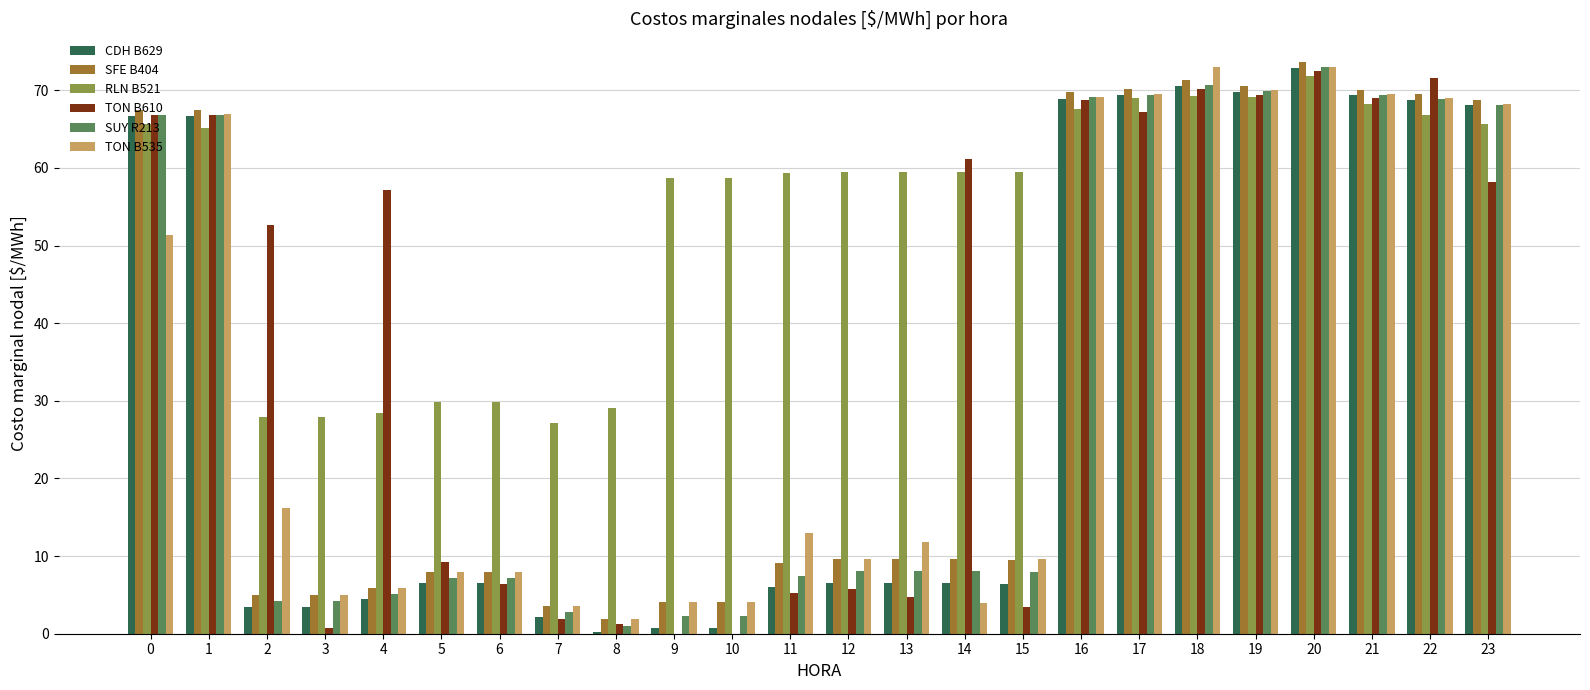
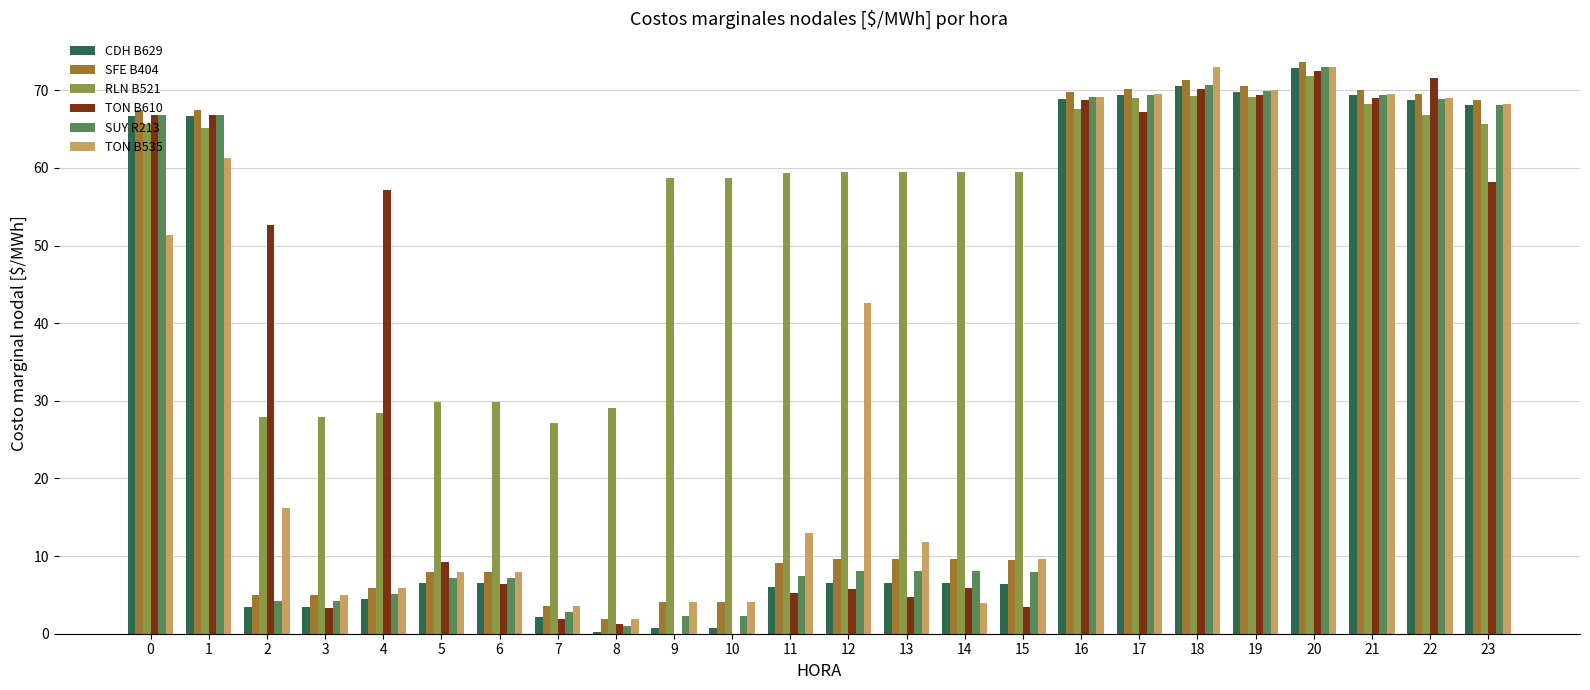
  {
    "TON B610": {
      "0": 67,
      "1": 67,
      "2": 53,
-     "3": 1,
+     "3": 3,
      "4": 57,
      "5": 9,
      "6": 6,
      "7": 2,
      "8": 1,
      "11": 5,
      "12": 6,
      "13": 5,
-     "14": 61,
+     "14": 6,
      "15": 3,
      "16": 69,
      "17": 67,
      "18": 70,
      "19": 69,
      "20": 72,
      "21": 69,
      "22": 72,
      "23": 58
    },
    "TON B535": {
      "0": 51,
-     "1": 67,
+     "1": 61,
      "2": 16,
      "3": 5,
      "4": 6,
      "5": 8,
      "6": 8,
      "7": 4,
      "8": 2,
      "9": 4,
      "10": 4,
      "11": 13,
-     "12": 10,
+     "12": 43,
      "13": 12,
      "14": 4,
      "15": 10,
      "16": 69,
      "17": 70,
      "18": 73,
      "19": 70,
      "20": 73,
      "21": 69,
      "22": 69,
      "23": 68
    }
  }
